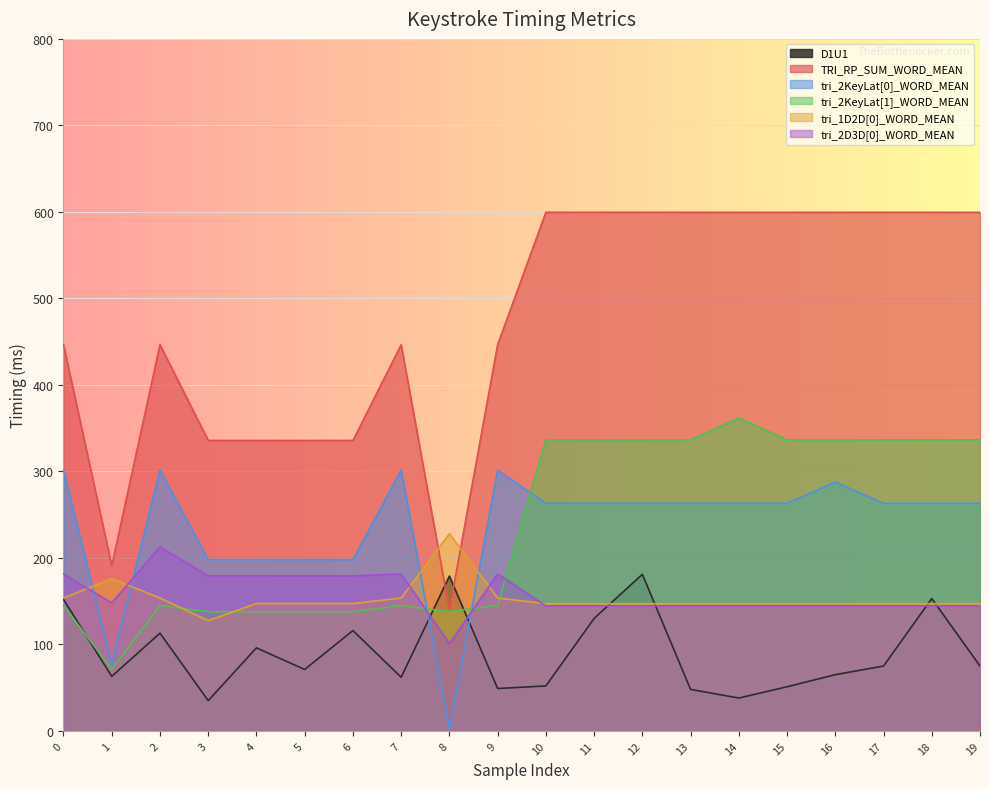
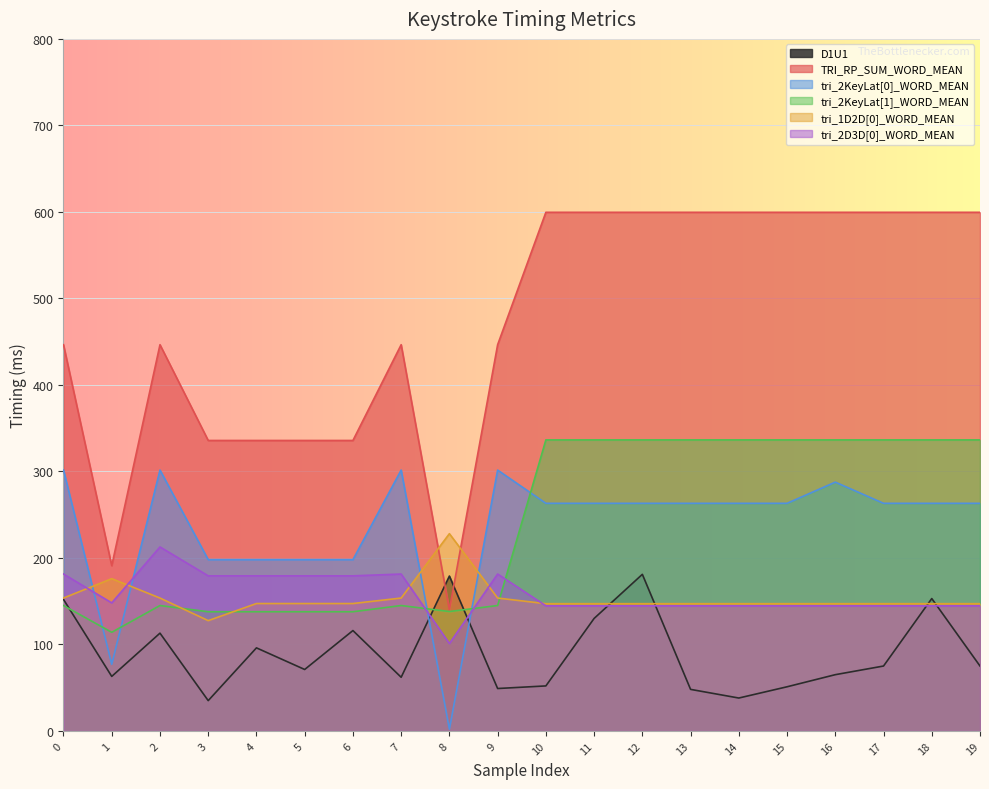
  {
    "D1U1": {
      "1": 60,
      "2": 110,
      "3": 40,
      "4": 100,
      "5": 70,
      "6": 120,
      "7": 60,
      "8": 180,
      "9": 50,
      "10": 50,
      "11": 130,
      "12": 180,
      "13": 50,
      "14": 40,
      "15": 50,
      "16": 70,
      "17": 80,
      "18": 150,
      "19": 80
    },
    "TRI_RP_SUM_WORD_MEAN": {
      "0": 450,
      "1": 190,
      "2": 450,
      "3": 340,
      "4": 340,
      "5": 340,
      "6": 340,
      "7": 450,
      "9": 450,
      "10": 600,
      "11": 600,
      "12": 600,
      "13": 600,
      "14": 600,
      "15": 600,
      "16": 600,
      "17": 600,
      "18": 600,
      "19": 600
    },
    "tri_2KeyLat[0]_WORD_MEAN": {
      "0": 300,
      "1": 80,
      "2": 300,
      "3": 200,
      "4": 200,
      "5": 200,
      "6": 200,
      "7": 300,
      "8": 0,
      "9": 300,
      "10": 260,
      "11": 260,
      "12": 260,
      "13": 260,
      "14": 260,
      "15": 260,
      "16": 290,
      "17": 260,
      "18": 260,
      "19": 260
    },
    "tri_2KeyLat[1]_WORD_MEAN": {
      "0": 140,
-     "1": 70,
+     "1": 110,
      "2": 140,
      "3": 140,
      "4": 140,
      "5": 140,
      "6": 140,
      "7": 140,
      "9": 140,
      "10": 340,
      "11": 340,
      "12": 340,
      "13": 340,
-     "14": 360,
+     "14": 340,
      "15": 340,
      "16": 340,
      "17": 340,
      "18": 340,
      "19": 340
    },
    "tri_1D2D[0]_WORD_MEAN": {
      "1": 180,
      "2": 150,
      "3": 130,
      "4": 150,
      "5": 150,
      "6": 150,
      "7": 150,
      "8": 230,
      "9": 150
    },
    "tri_2D3D[0]_WORD_MEAN": {
      "0": 180,
      "1": 150,
      "2": 210,
      "3": 180,
      "4": 180,
      "5": 180,
      "6": 180,
      "7": 180,
      "8": 100,
      "9": 180
    }
  }
